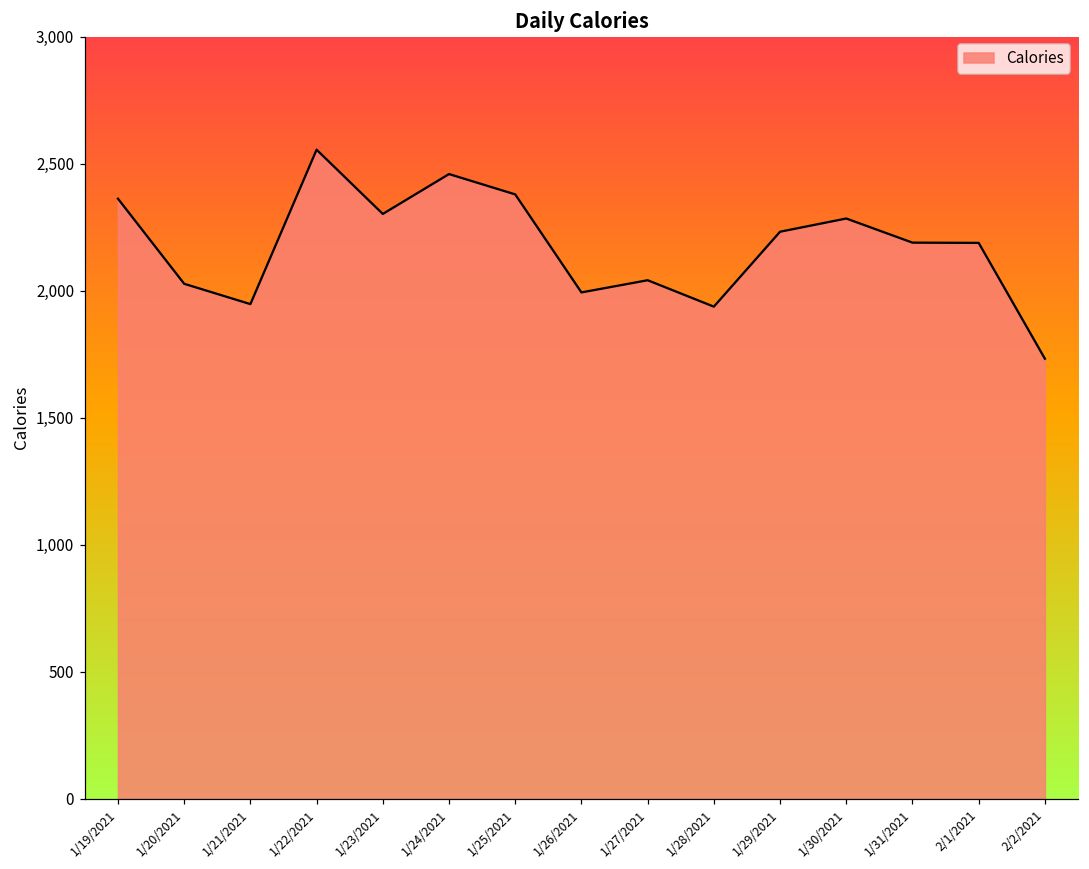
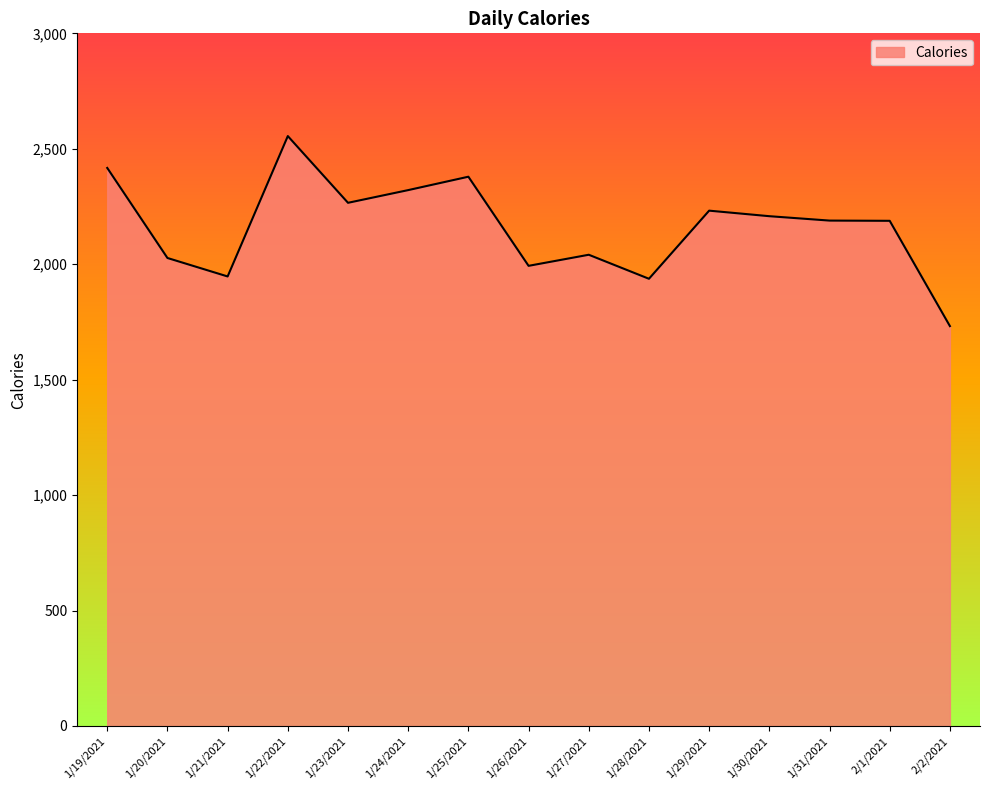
  {
-   "1/19/2021": "2,360",
+   "1/19/2021": "2,420",
    "1/20/2021": "2,030",
    "1/21/2021": "1,950",
    "1/22/2021": "2,560",
-   "1/23/2021": "2,300",
-   "1/24/2021": "2,460",
+   "1/23/2021": "2,270",
+   "1/24/2021": "2,320",
    "1/25/2021": "2,380",
    "1/26/2021": "1,990",
    "1/27/2021": "2,040",
    "1/28/2021": "1,940",
    "1/29/2021": "2,230",
-   "1/30/2021": "2,280",
+   "1/30/2021": "2,210",
    "1/31/2021": "2,190",
    "2/1/2021": "2,190",
    "2/2/2021": "1,730"
  }
